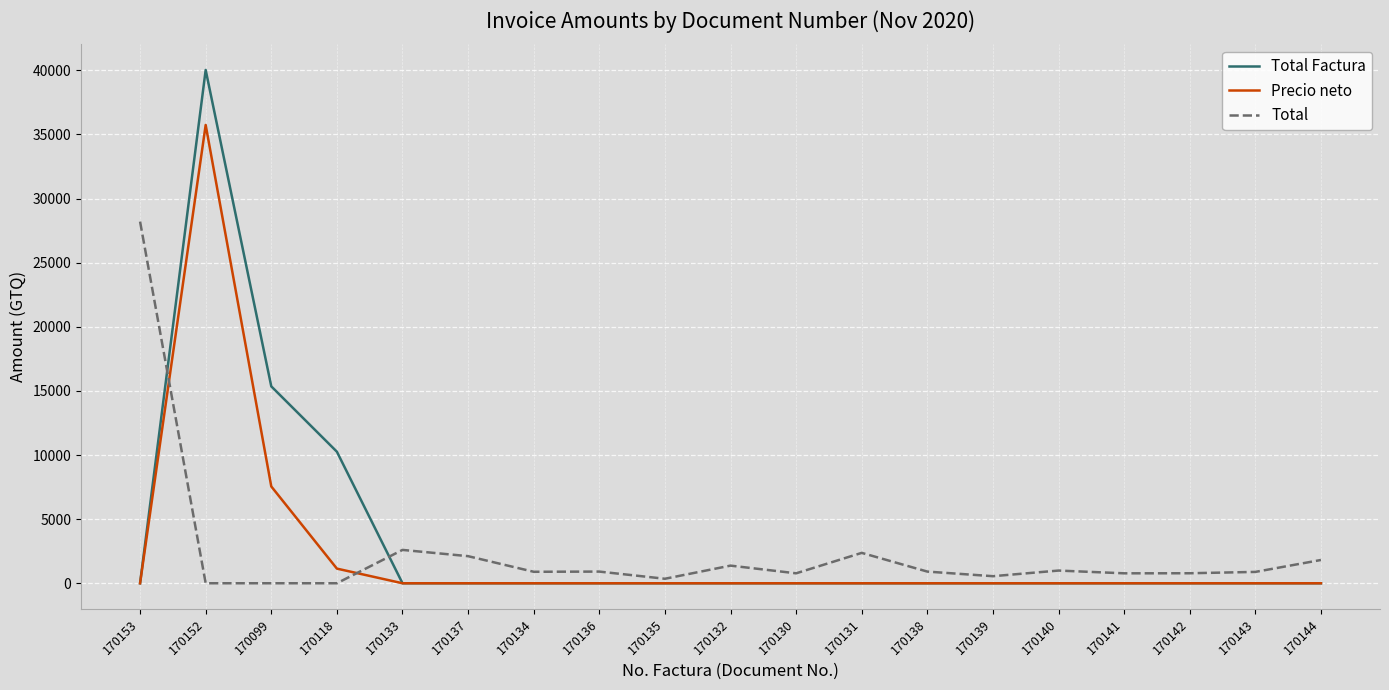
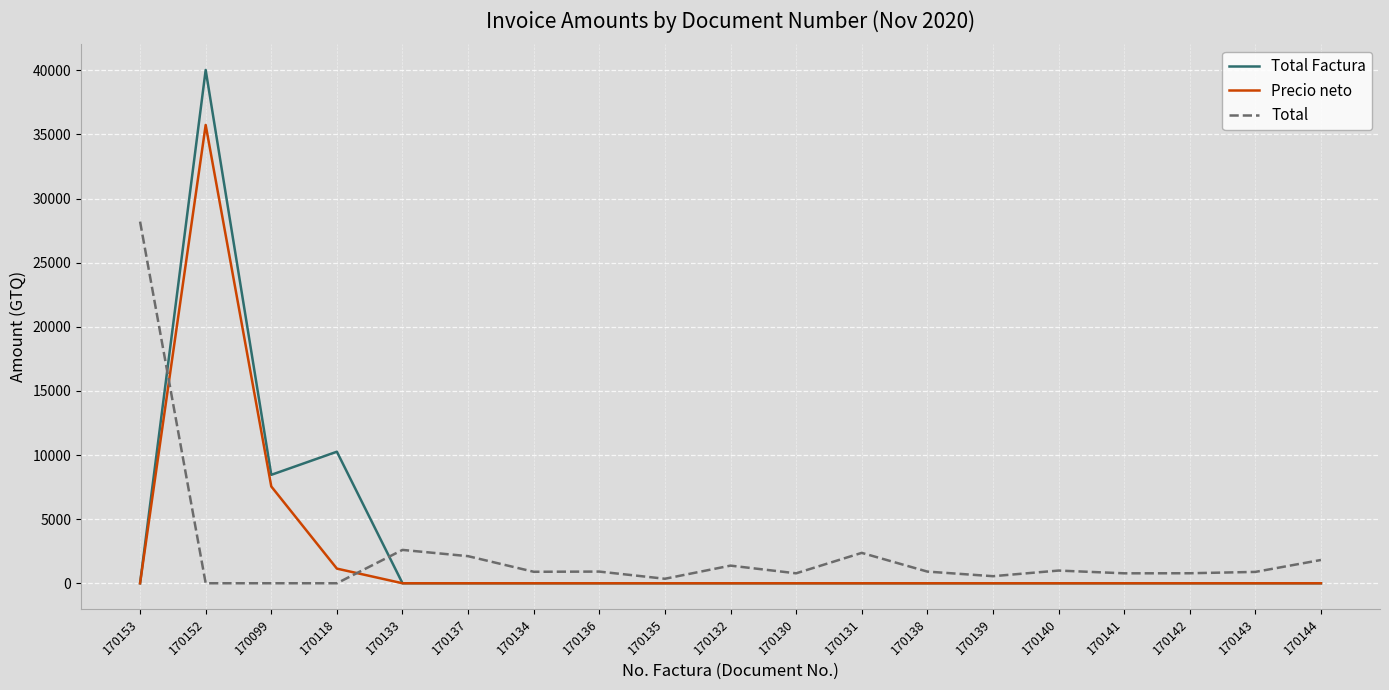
  {
    "Total Factura": {
      "170152": 40000,
-     "170099": 15400,
+     "170099": 8500,
      "170118": 10300
    },
    "Precio neto": {
      "170152": 35700,
      "170099": 7500,
      "170118": 1100
    },
    "Total": {
      "170153": 28200,
      "170152": 0,
      "170099": 0,
      "170118": 0,
      "170133": 2600,
      "170137": 2100,
      "170134": 900,
      "170136": 900,
      "170135": 400,
      "170132": 1400,
      "170130": 800,
      "170131": 2400,
      "170138": 900,
      "170139": 600,
      "170140": 1000,
      "170141": 800,
      "170142": 800,
      "170143": 900,
      "170144": 1800
    }
  }
